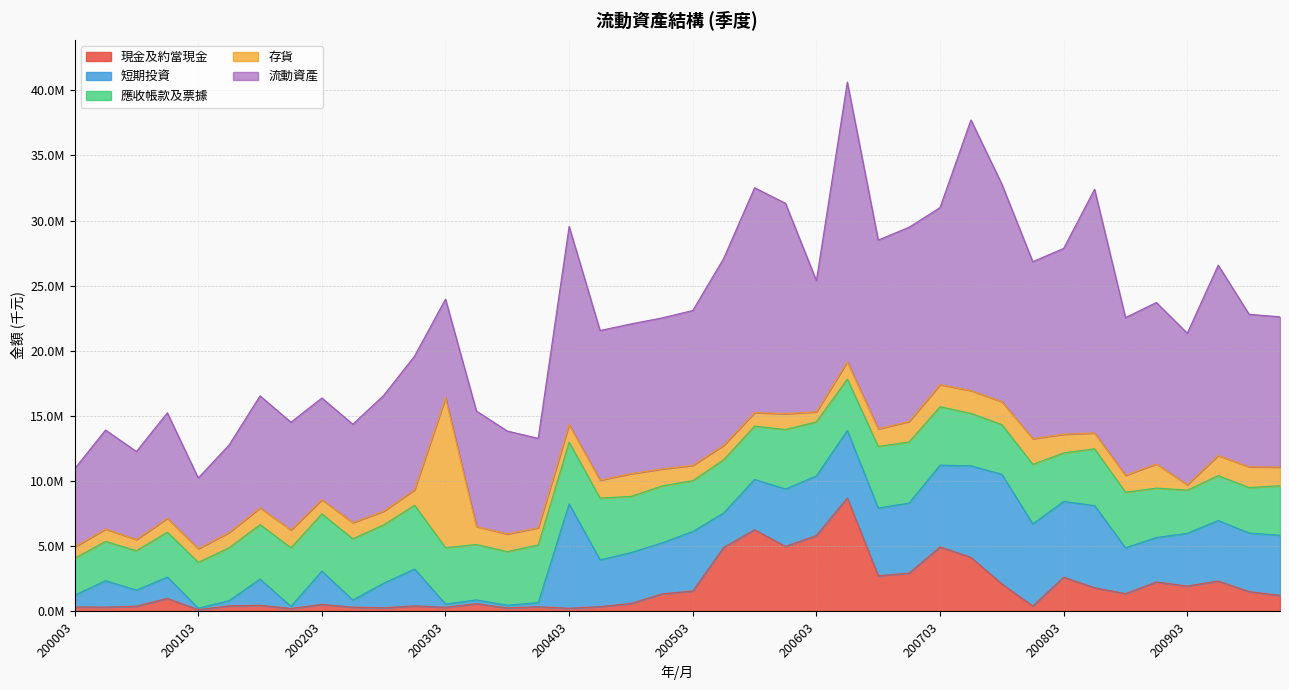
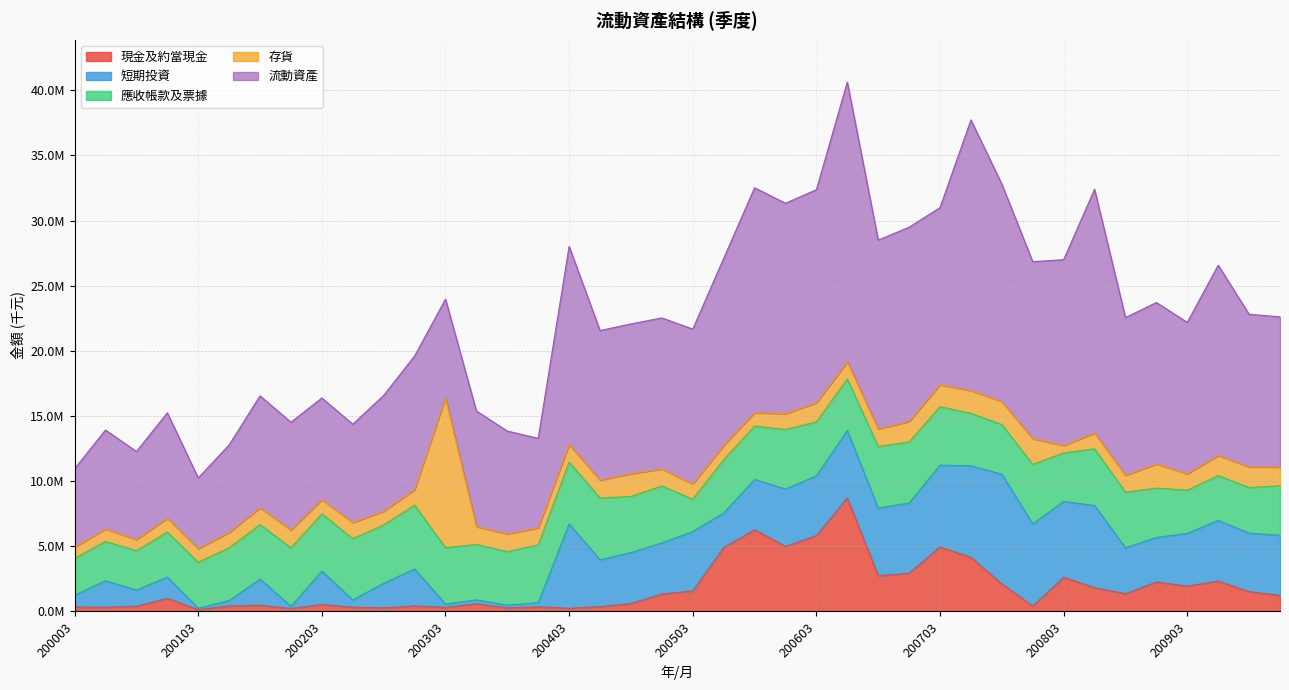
  {
    "現金及約當現金": {
      "200003": 300000,
      "200203": 500000,
      "200303": 300000,
      "200403": 200000,
      "200503": 1500000,
      "200603": 5800000,
      "200703": 4900000,
      "200803": 2600000,
      "200903": 1900000
    },
    "短期投資": {
      "200003": 900000,
      "200203": 2600000,
      "200303": 200000,
-     "200403": 8000000,
+     "200403": 6500000,
      "200503": 4600000,
      "200603": 4600000,
      "200703": 6300000,
      "200803": 5800000,
      "200903": 4000000
    },
    "應收帳款及票據": {
      "200003": 2800000,
      "200103": 3500000,
      "200203": 4400000,
      "200303": 4300000,
      "200403": 4700000,
-     "200503": 3900000,
+     "200503": 2500000,
      "200603": 4100000,
      "200703": 4500000,
      "200803": 3700000,
      "200903": 3300000
    },
    "存貨": {
      "200003": 900000,
      "200103": 1000000,
      "200203": 1100000,
      "200303": 11500000,
      "200403": 1400000,
      "200503": 1200000,
-     "200603": 800000,
+     "200603": 1500000,
      "200703": 1700000,
-     "200803": 1400000,
-     "200903": 400000
+     "200803": 600000,
+     "200903": 1200000
    },
    "流動資產": {
      "200003": 6000000,
      "200103": 5400000,
      "200203": 7800000,
      "200303": 7600000,
      "200403": 15200000,
      "200503": 11900000,
-     "200603": 10100000,
+     "200603": 16400000,
      "200703": 13600000,
      "200803": 14300000,
      "200903": 11600000
    }
  }
